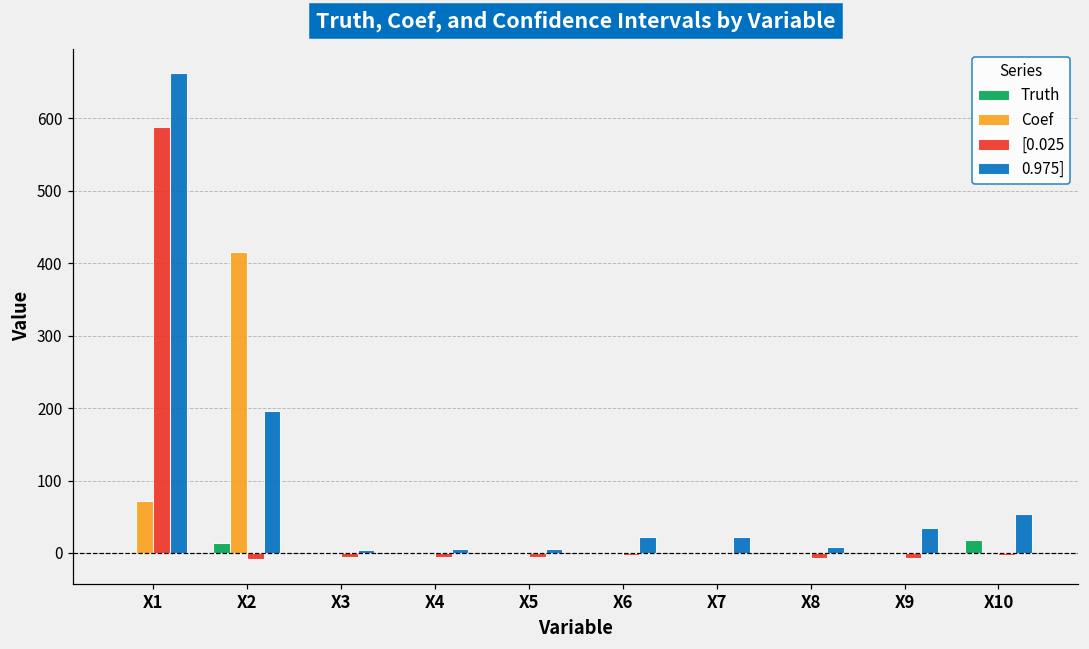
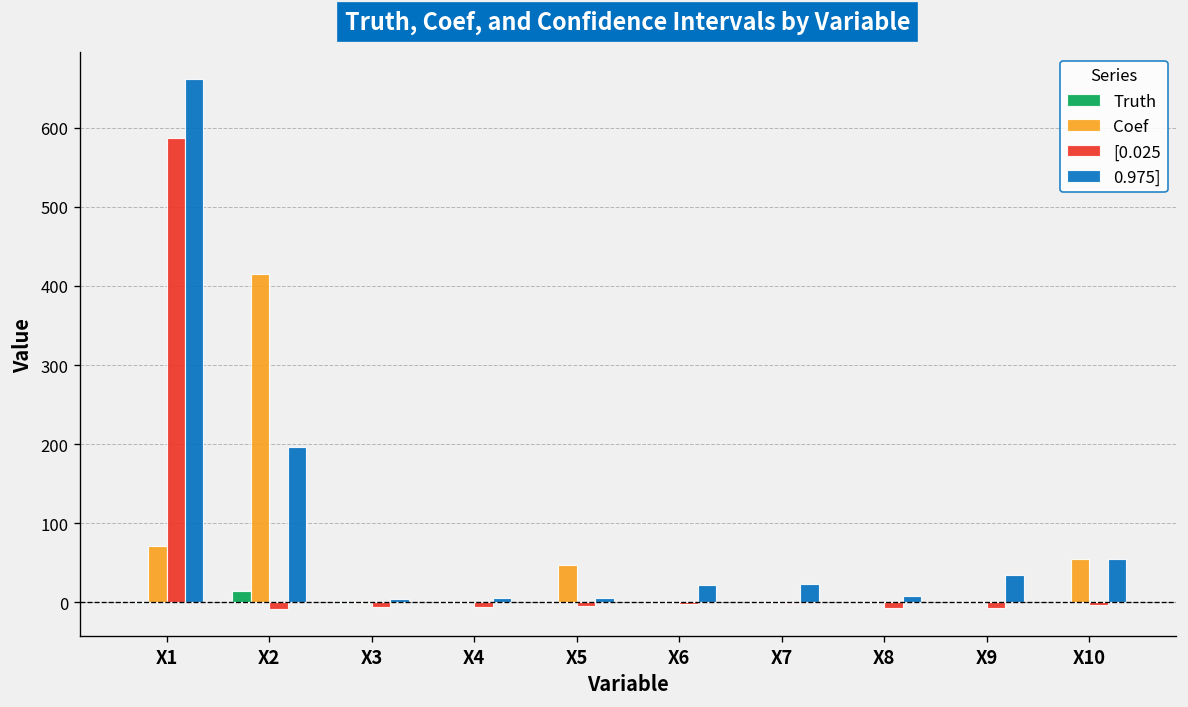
  {
    "Truth": {
      "X2": 10,
-     "X10": 20
+     "X10": 0
    },
    "Coef": {
      "X1": 70,
      "X2": 420,
-     "X5": 0,
-     "X10": 0
+     "X5": 50,
+     "X10": 50
    },
    "[0.025": {
      "X1": 590,
      "X2": -10,
      "X3": -10,
      "X4": -10,
      "X5": 0,
      "X8": -10,
      "X9": -10
    },
    "0.975]": {
      "X1": 660,
      "X2": 200,
      "X3": 0,
      "X4": 0,
      "X5": 10,
      "X6": 20,
      "X7": 20,
      "X8": 10,
      "X9": 30,
      "X10": 50
    }
  }
